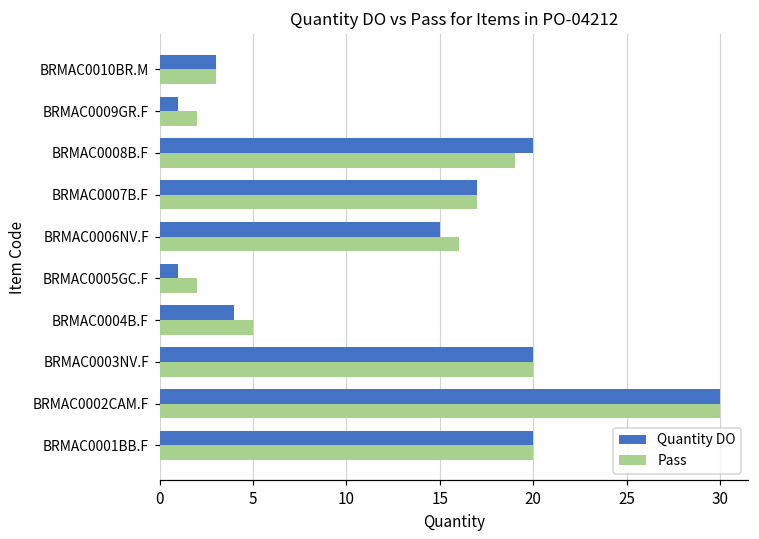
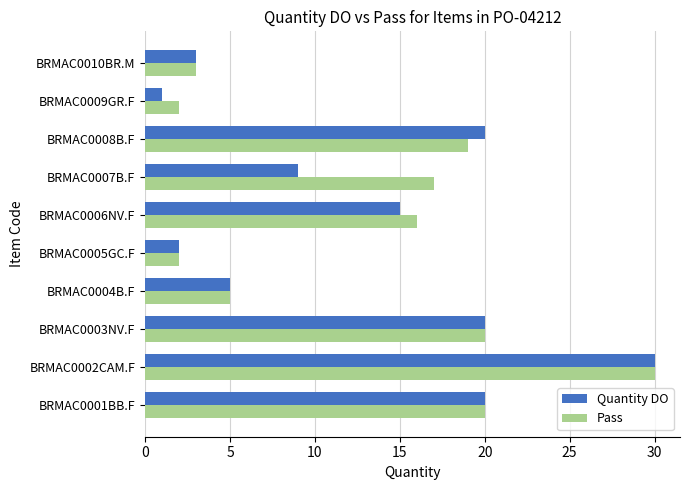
  {
    "Quantity DO": {
      "BRMAC0010BR.M": 3,
      "BRMAC0009GR.F": 1,
      "BRMAC0008B.F": 20,
-     "BRMAC0007B.F": 17,
+     "BRMAC0007B.F": 9,
      "BRMAC0006NV.F": 15,
-     "BRMAC0005GC.F": 1,
-     "BRMAC0004B.F": 4,
+     "BRMAC0005GC.F": 2,
+     "BRMAC0004B.F": 5,
      "BRMAC0003NV.F": 20,
      "BRMAC0002CAM.F": 30,
      "BRMAC0001BB.F": 20
    },
    "Pass": {
      "BRMAC0010BR.M": 3,
      "BRMAC0009GR.F": 2,
      "BRMAC0008B.F": 19,
      "BRMAC0007B.F": 17,
      "BRMAC0006NV.F": 16,
      "BRMAC0005GC.F": 2,
      "BRMAC0004B.F": 5,
      "BRMAC0003NV.F": 20,
      "BRMAC0002CAM.F": 30,
      "BRMAC0001BB.F": 20
    }
  }
